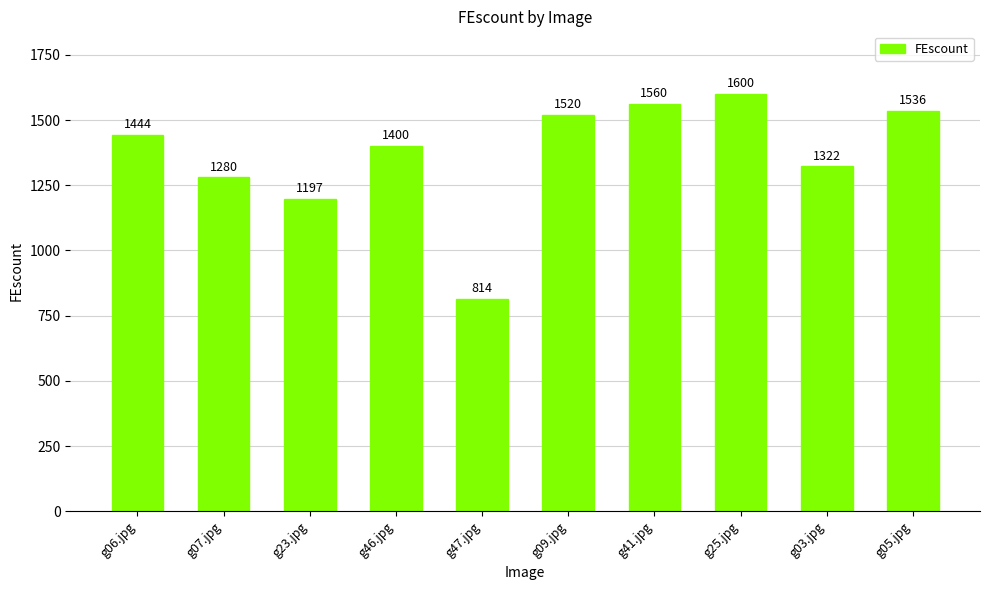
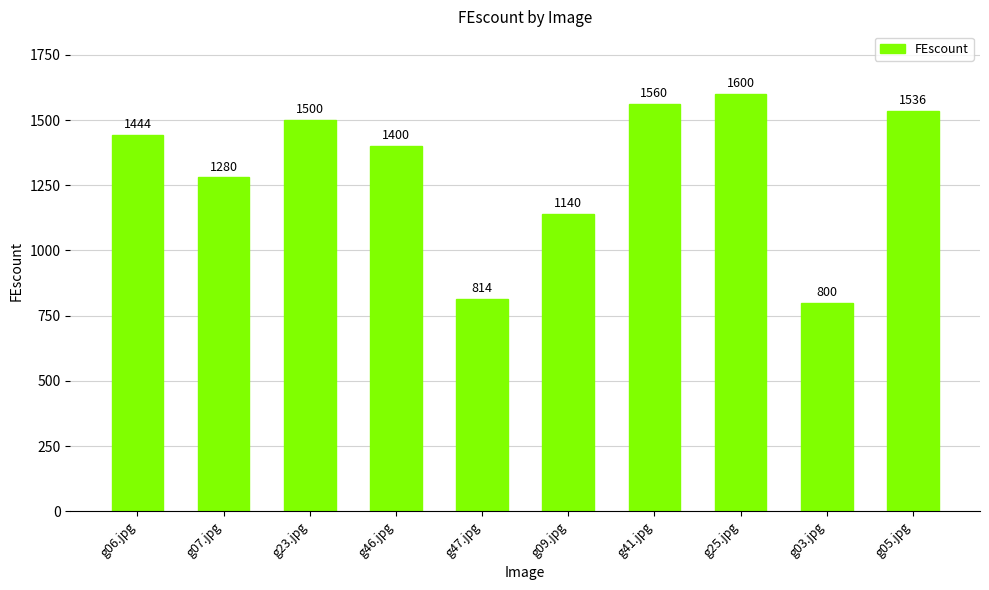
  {
    "g06.jpg": 1444,
    "g07.jpg": 1280,
-   "g23.jpg": 1197,
+   "g23.jpg": 1500,
    "g46.jpg": 1400,
    "g47.jpg": 814,
-   "g09.jpg": 1520,
+   "g09.jpg": 1140,
    "g41.jpg": 1560,
    "g25.jpg": 1600,
-   "g03.jpg": 1322,
+   "g03.jpg": 800,
    "g05.jpg": 1536
  }
